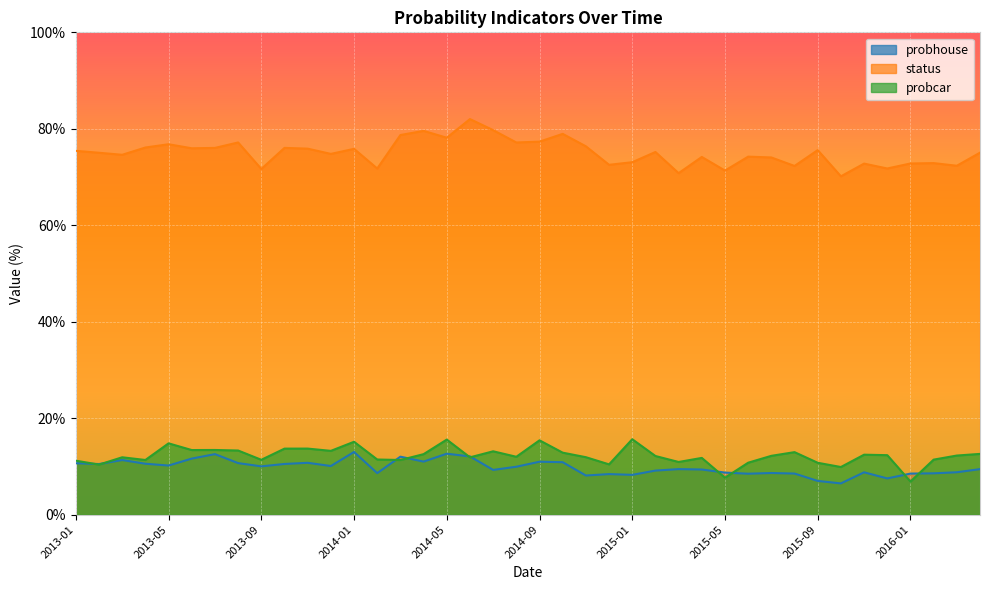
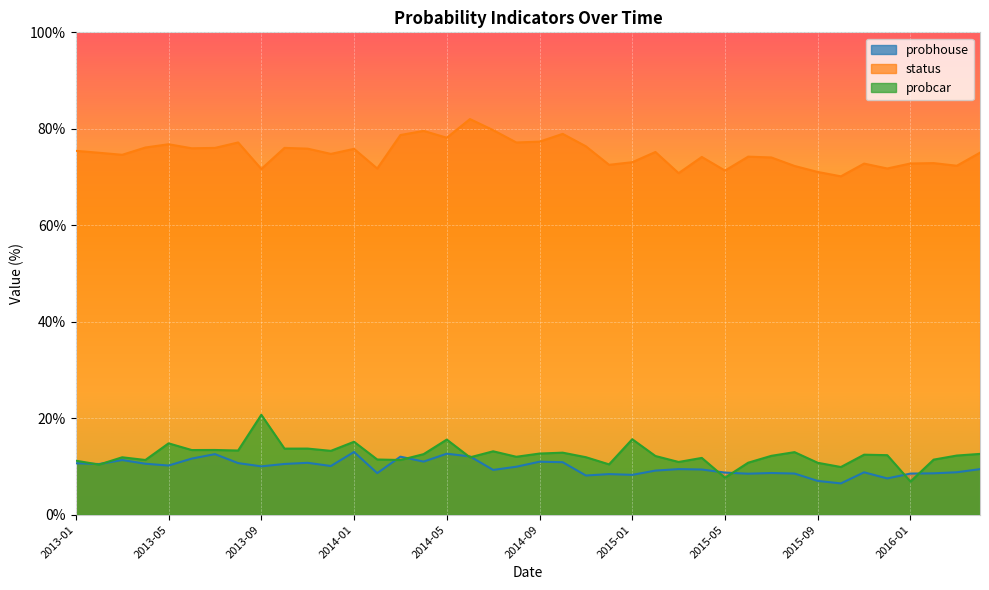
  {
    "probhouse": {
      "2013-05": "10%",
      "2013-09": "10%",
      "2014-01": "13%",
      "2014-05": "13%",
      "2014-09": "11%",
      "2015-01": "8%",
      "2015-05": "9%",
      "2015-09": "7%",
      "2016-01": "9%"
    },
    "status": {
      "2013-01": "75%",
      "2013-05": "77%",
      "2013-09": "72%",
      "2014-01": "76%",
      "2014-05": "78%",
      "2014-09": "77%",
      "2015-01": "73%",
      "2015-05": "71%",
-     "2015-09": "76%",
+     "2015-09": "71%",
      "2016-01": "73%"
    },
    "probcar": {
      "2013-05": "15%",
-     "2013-09": "11%",
+     "2013-09": "21%",
      "2014-01": "15%",
      "2014-05": "16%",
-     "2014-09": "15%",
+     "2014-09": "13%",
      "2015-01": "16%",
      "2015-05": "8%",
      "2015-09": "11%",
      "2016-01": "7%"
    }
  }
